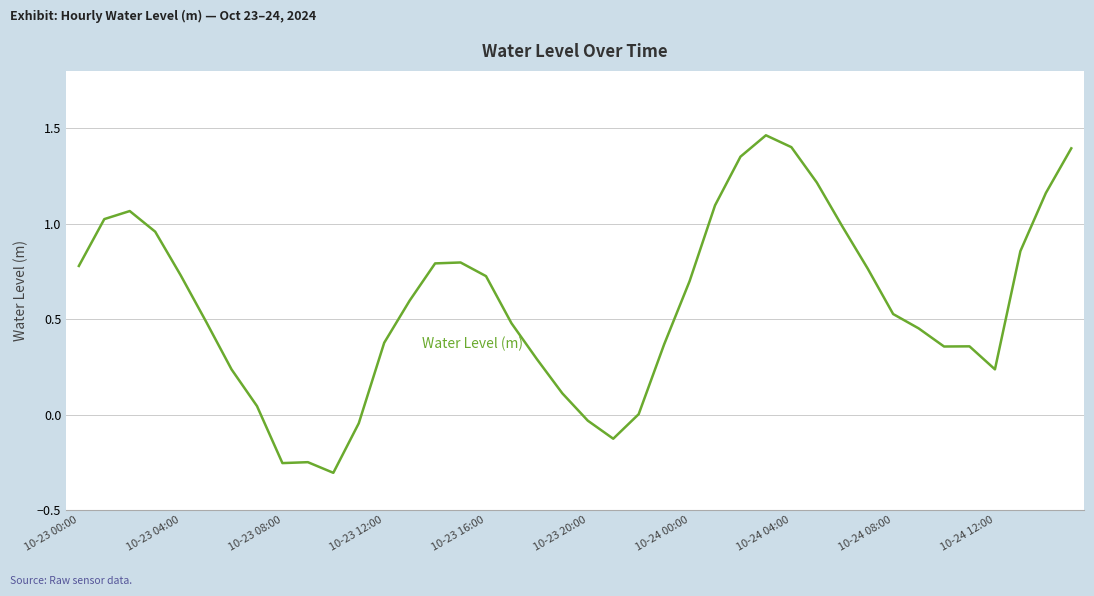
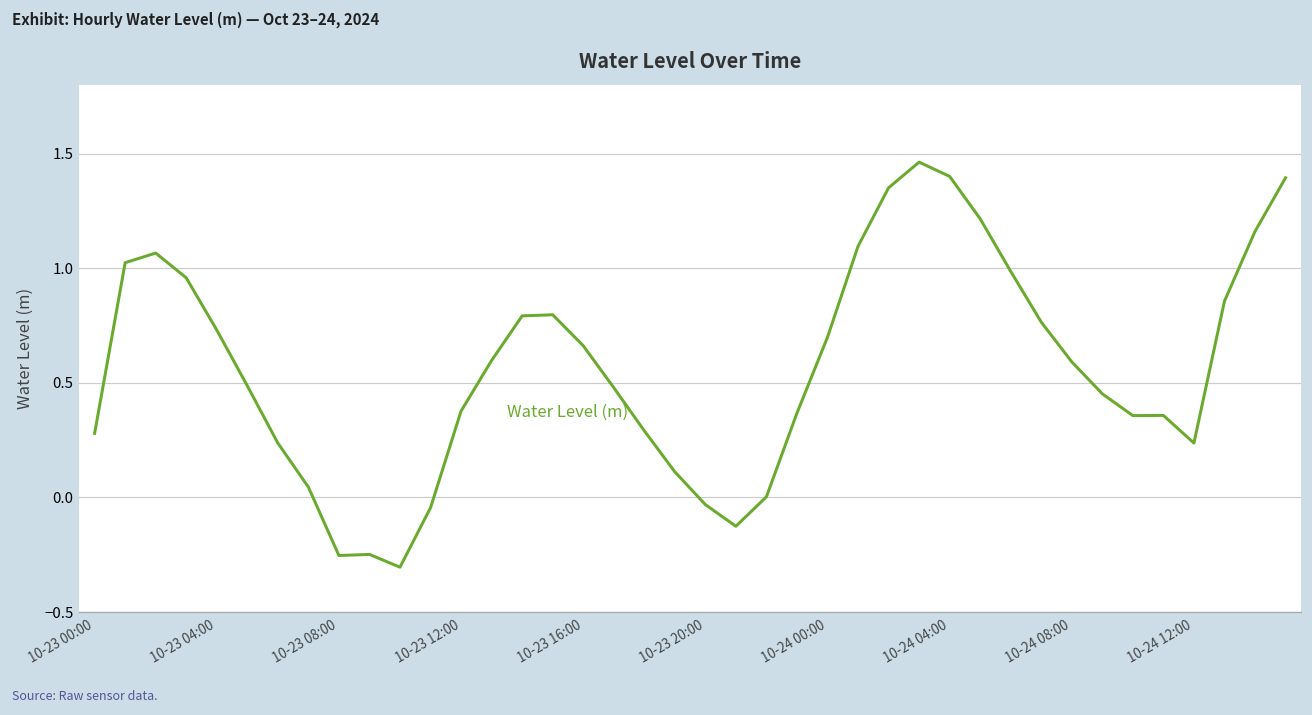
  {
-   "10-23 00:00": 0.78,
+   "10-23 00:00": 0.28,
    "10-23 04:00": 0.73,
    "10-23 08:00": -0.25,
    "10-23 12:00": 0.38,
-   "10-23 16:00": 0.73,
+   "10-23 16:00": 0.66,
    "10-23 20:00": -0.03,
    "10-24 00:00": 0.70,
    "10-24 04:00": 1.40,
-   "10-24 08:00": 0.53,
+   "10-24 08:00": 0.59,
    "10-24 12:00": 0.24
  }
